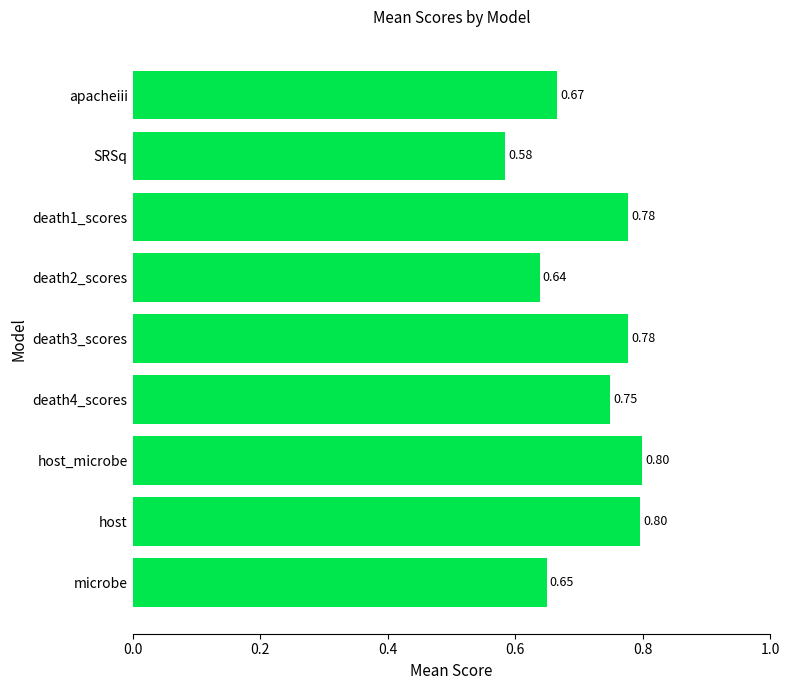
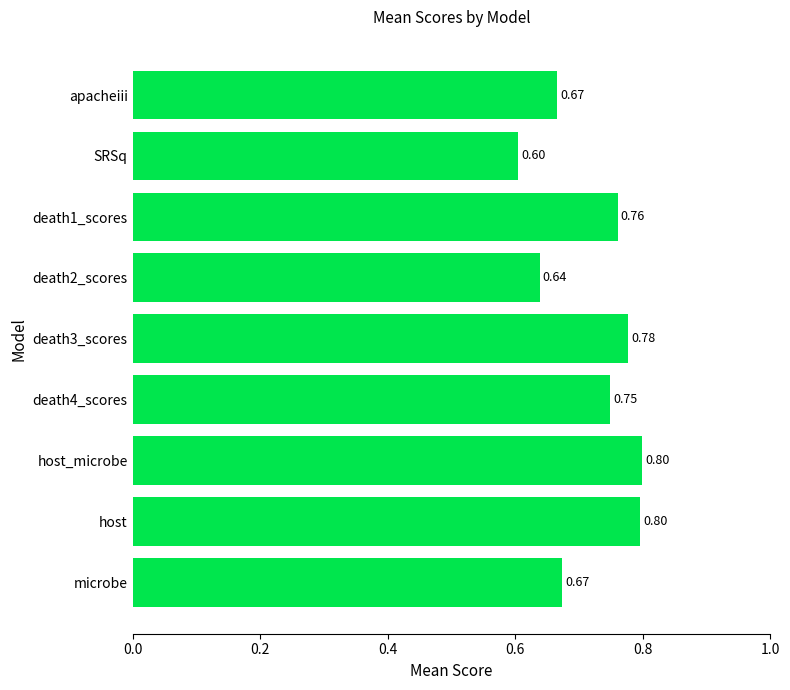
  {
    "apacheiii": 0.67,
-   "SRSq": 0.58,
-   "death1_scores": 0.78,
+   "SRSq": 0.60,
+   "death1_scores": 0.76,
    "death2_scores": 0.64,
    "death3_scores": 0.78,
    "death4_scores": 0.75,
    "host_microbe": 0.80,
    "host": 0.80,
-   "microbe": 0.65
+   "microbe": 0.67
  }
